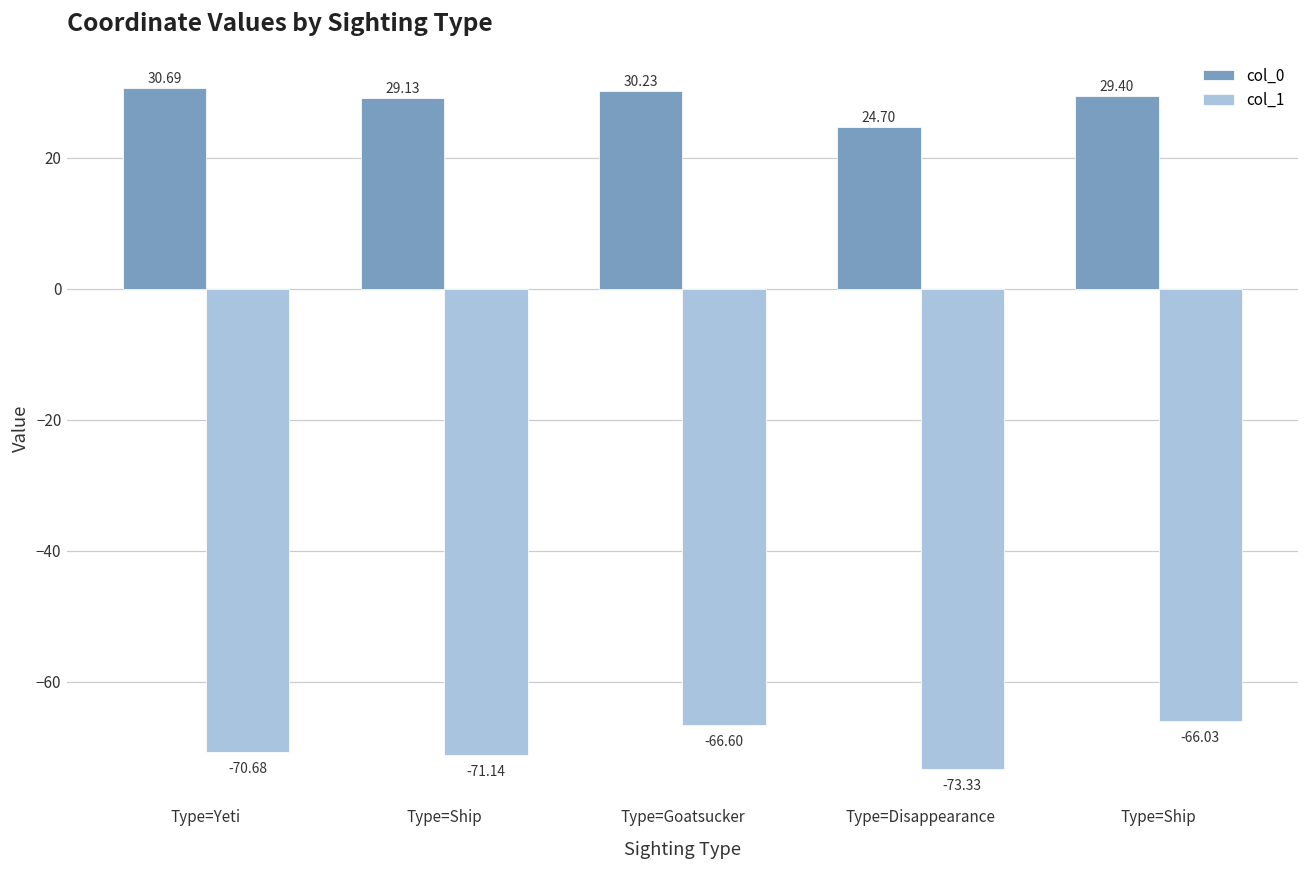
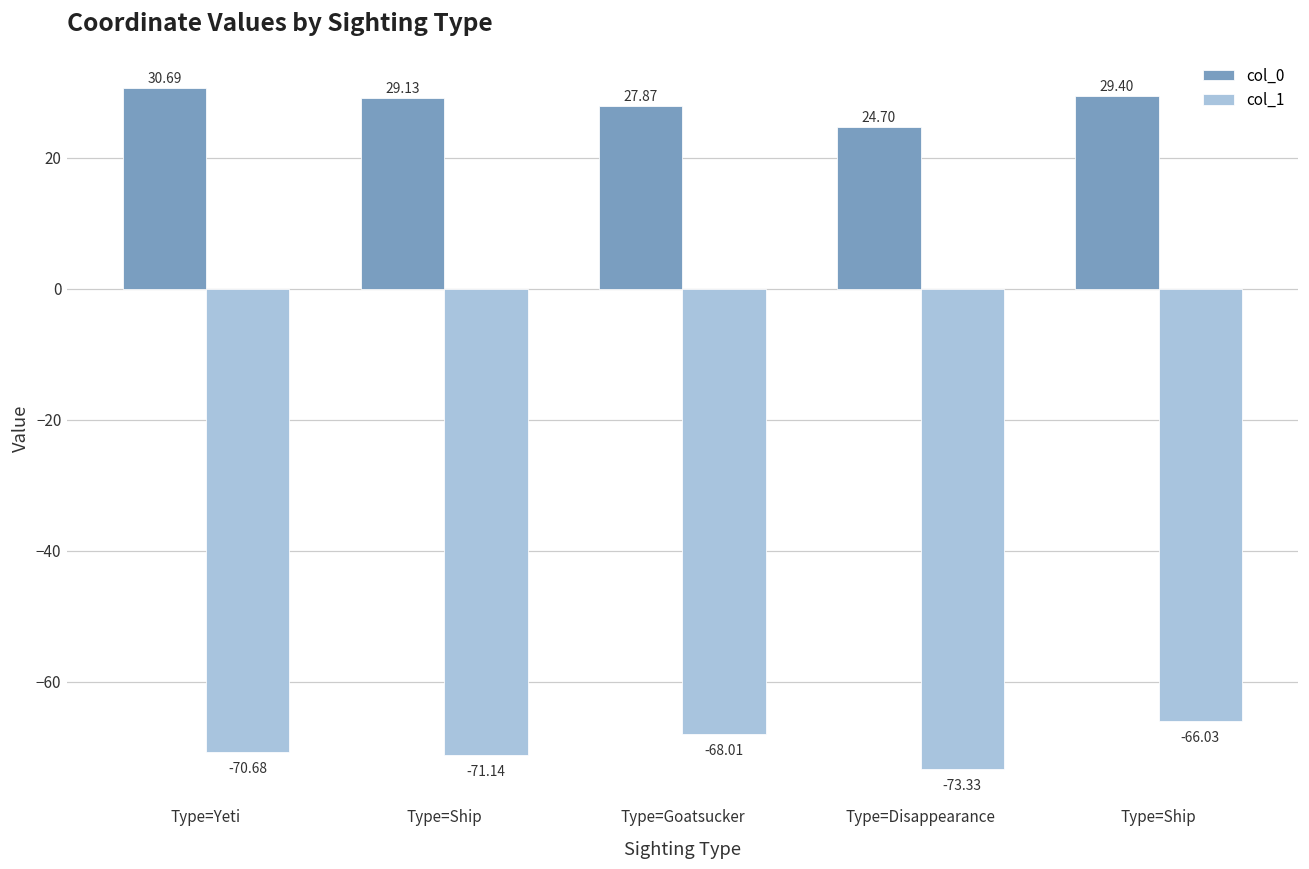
  {
    "col_0": {
      "Type=Yeti": 30.69,
-     "Type=Goatsucker": 30.23,
+     "Type=Goatsucker": 27.87,
      "Type=Disappearance": 24.70
    },
    "col_1": {
      "Type=Yeti": -70.68,
-     "Type=Goatsucker": -66.60,
+     "Type=Goatsucker": -68.01,
      "Type=Disappearance": -73.33
    }
  }
